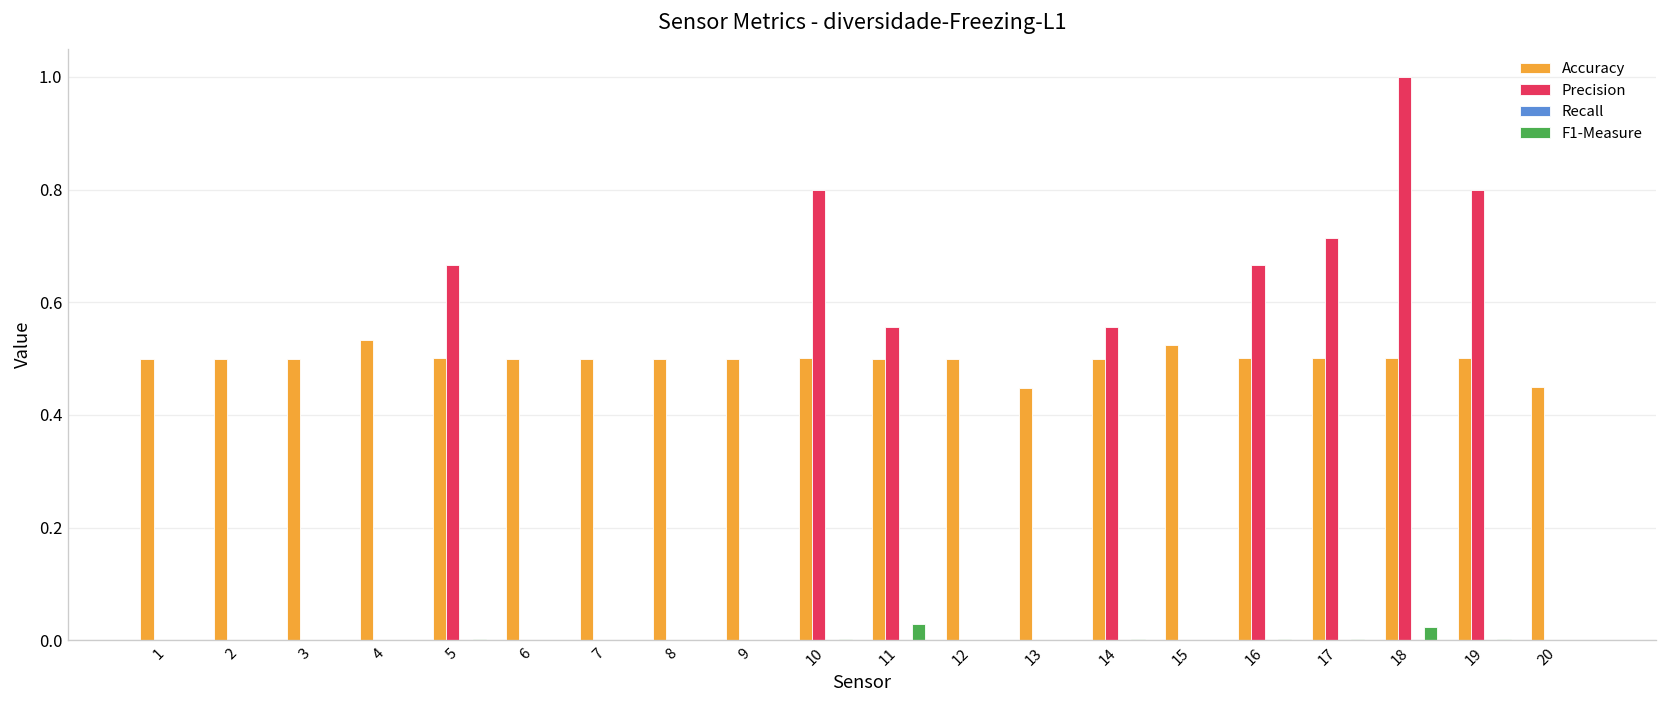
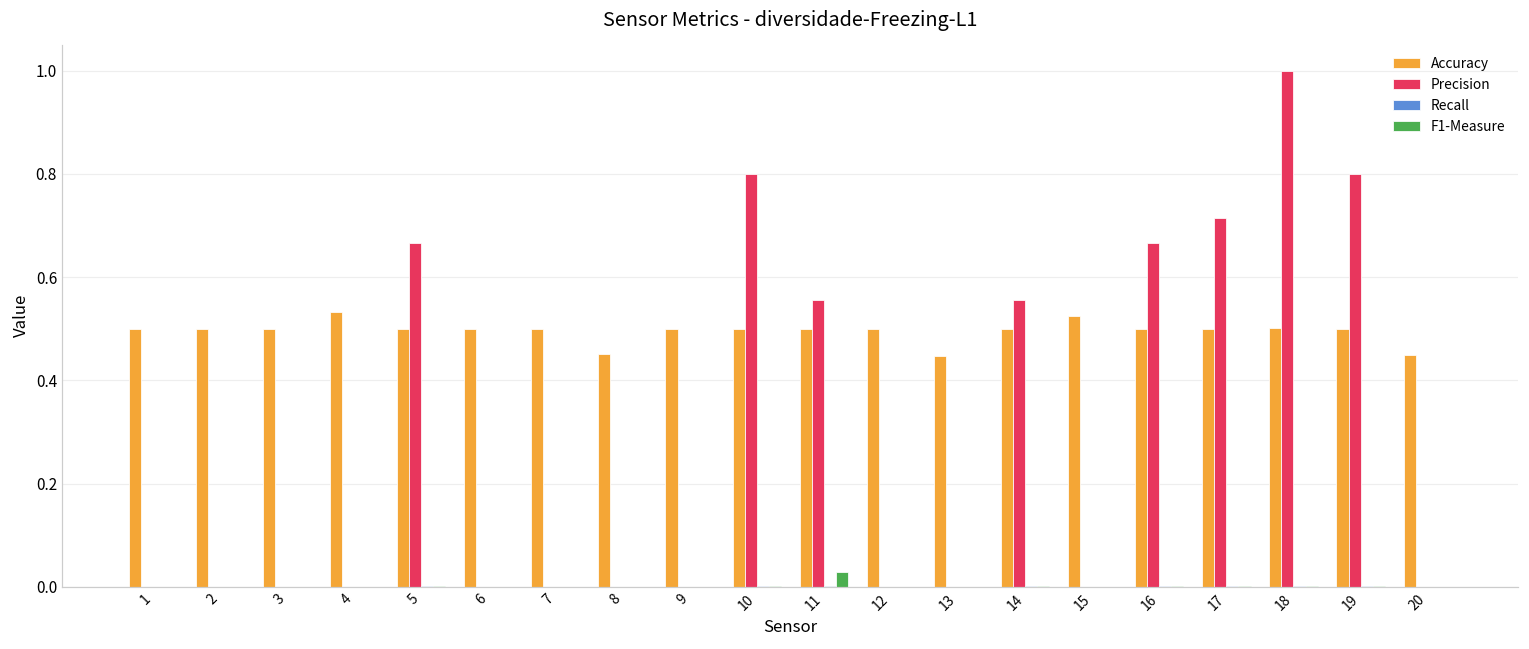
  {
    "Accuracy": {
      "1": 0.50,
      "2": 0.50,
      "3": 0.50,
      "4": 0.53,
      "5": 0.50,
      "6": 0.50,
      "7": 0.50,
-     "8": 0.50,
+     "8": 0.45,
      "9": 0.50,
      "10": 0.50,
      "11": 0.50,
      "12": 0.50,
      "13": 0.45,
      "14": 0.50,
      "15": 0.52,
      "16": 0.50,
      "17": 0.50,
      "18": 0.50,
      "19": 0.50,
      "20": 0.45
    },
    "Precision": {
      "1": 0.00,
      "2": 0.00,
      "3": 0.00,
      "4": 0.00,
      "5": 0.67,
      "6": 0.00,
      "7": 0.00,
      "8": 0.00,
      "9": 0.00,
      "10": 0.80,
      "11": 0.56,
      "12": 0.00,
      "13": 0.00,
      "14": 0.56,
      "15": 0.00,
      "16": 0.67,
      "17": 0.71,
      "18": 1.00,
      "19": 0.80,
      "20": 0.00
    },
    "Recall": {
      "1": 0.00,
      "2": 0.00,
      "3": 0.00,
      "4": 0.00,
      "6": 0.00,
      "7": 0.00,
      "8": 0.00,
      "9": 0.00,
      "12": 0.00,
      "13": 0.00,
      "15": 0.00,
      "20": 0.00
    },
    "F1-Measure": {
      "1": 0.00,
      "2": 0.00,
      "3": 0.00,
      "4": 0.00,
      "6": 0.00,
      "7": 0.00,
      "8": 0.00,
      "9": 0.00,
      "11": 0.03,
      "12": 0.00,
      "13": 0.00,
      "15": 0.00,
-     "18": 0.02,
+     "18": 0.00,
      "20": 0.00
    }
  }
